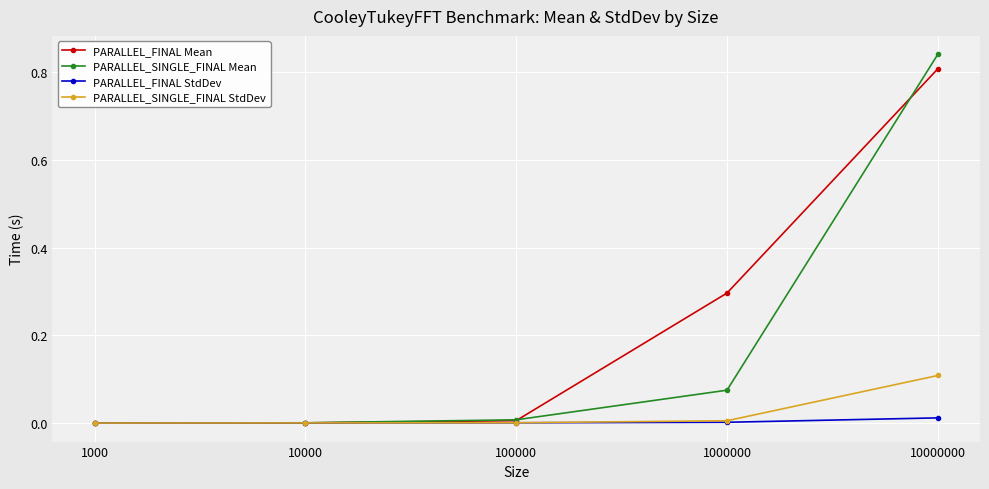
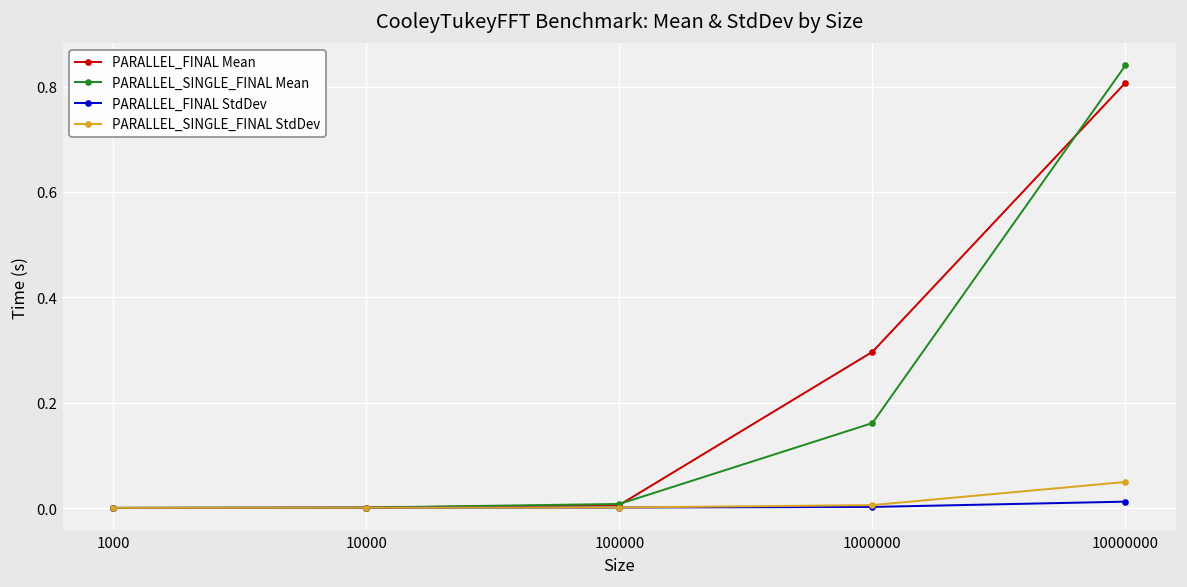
  {
    "PARALLEL_FINAL Mean": {
      "1000000": 0.30,
      "10000000": 0.81
    },
    "PARALLEL_SINGLE_FINAL Mean": {
-     "1000000": 0.08,
+     "1000000": 0.16,
      "10000000": 0.84
    },
    "PARALLEL_FINAL StdDev": {
      "10000000": 0.01
    },
    "PARALLEL_SINGLE_FINAL StdDev": {
-     "10000000": 0.11
+     "10000000": 0.05
    }
  }
